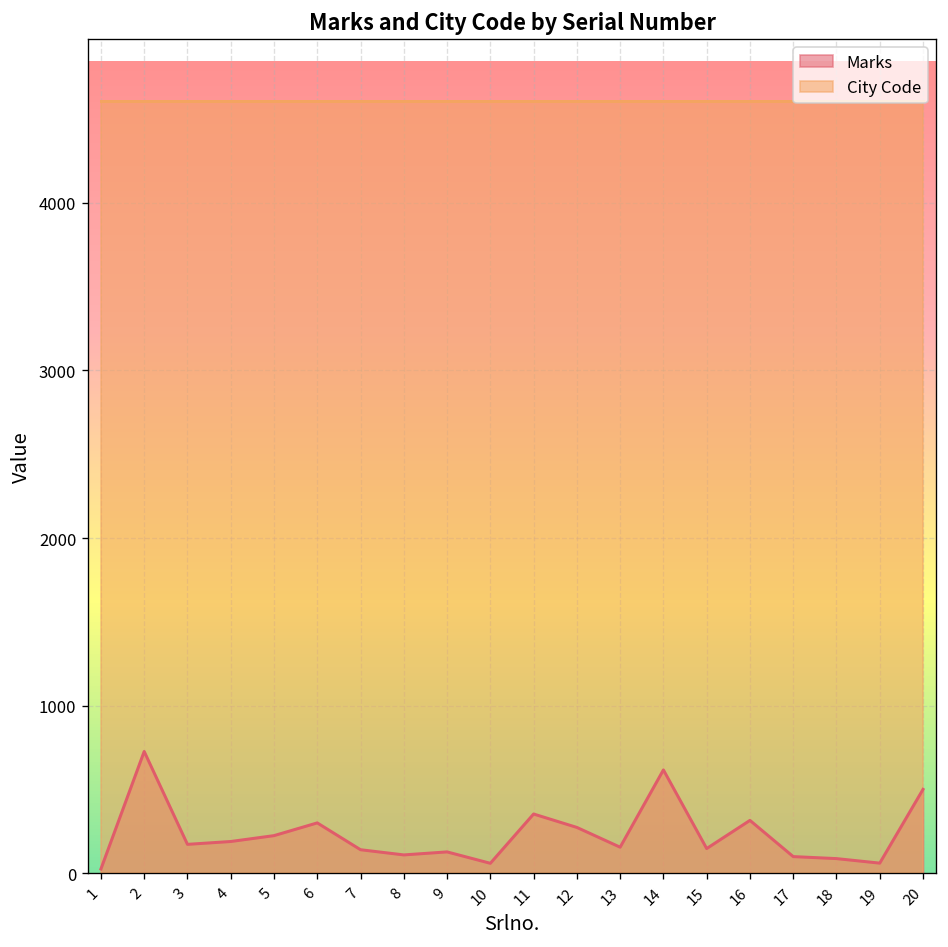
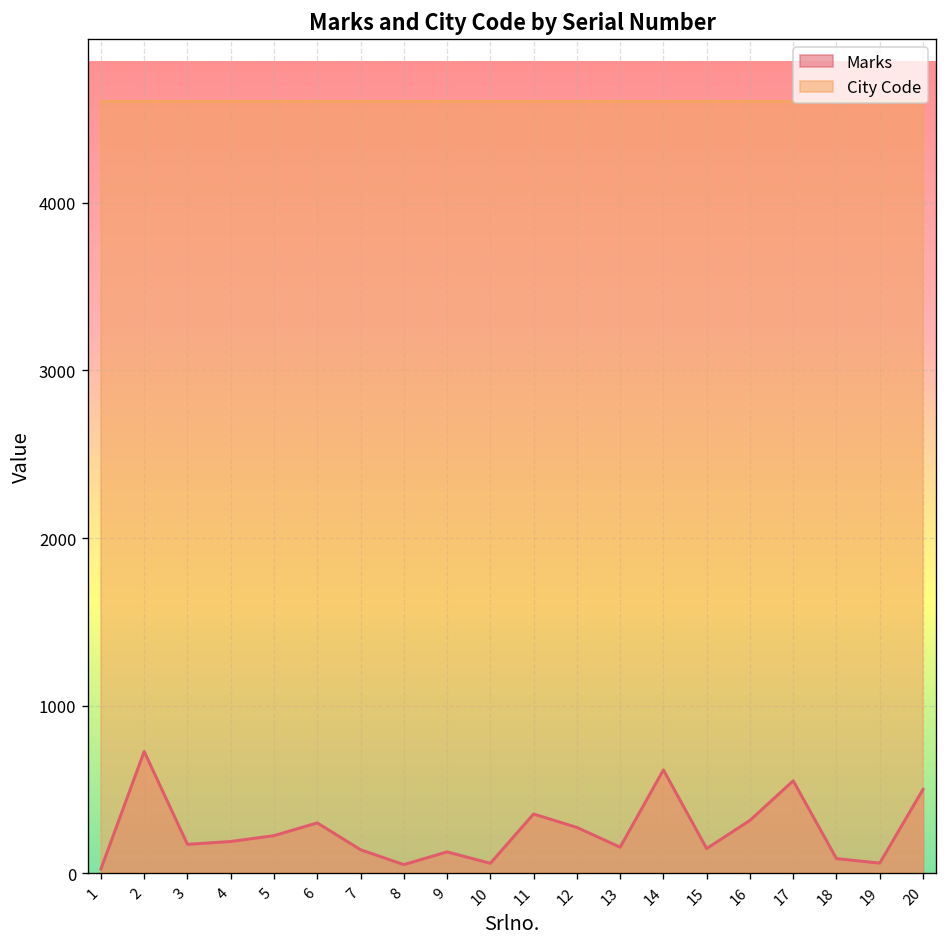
  {
    "Marks": {
      "1": 30,
      "2": 730,
      "3": 170,
      "4": 190,
      "5": 230,
      "6": 300,
      "7": 140,
-     "8": 110,
+     "8": 50,
      "9": 130,
      "10": 60,
      "11": 350,
      "12": 270,
      "13": 160,
      "14": 620,
      "15": 150,
      "16": 320,
-     "17": 100,
+     "17": 550,
      "18": 90,
      "19": 60,
      "20": 500
    },
    "City Code": {
      "1": 4610,
      "2": 4610,
      "3": 4610,
      "4": 4610,
      "5": 4610,
      "6": 4610,
      "7": 4610,
      "8": 4610,
      "9": 4610,
      "10": 4610,
      "11": 4610,
      "12": 4610,
      "13": 4610,
      "14": 4610,
      "15": 4610,
      "16": 4610,
      "17": 4610
    }
  }
